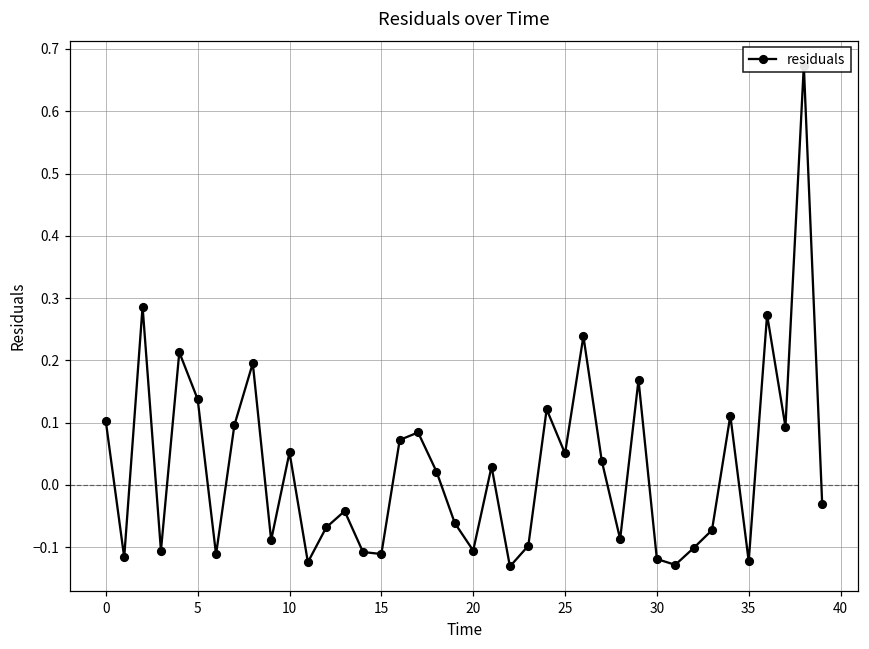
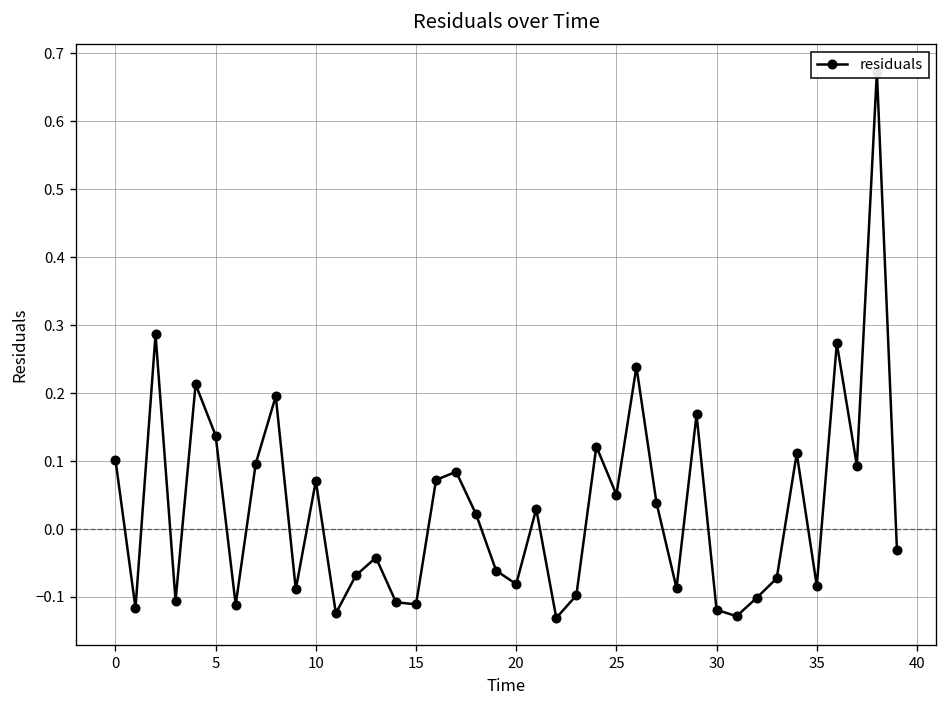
  {
    "0": 0.10,
    "5": 0.14,
-   "10": 0.05,
+   "10": 0.07,
    "15": -0.11,
-   "20": -0.11,
+   "20": -0.08,
    "25": 0.05,
    "30": -0.12,
-   "35": -0.12
+   "35": -0.08
  }
